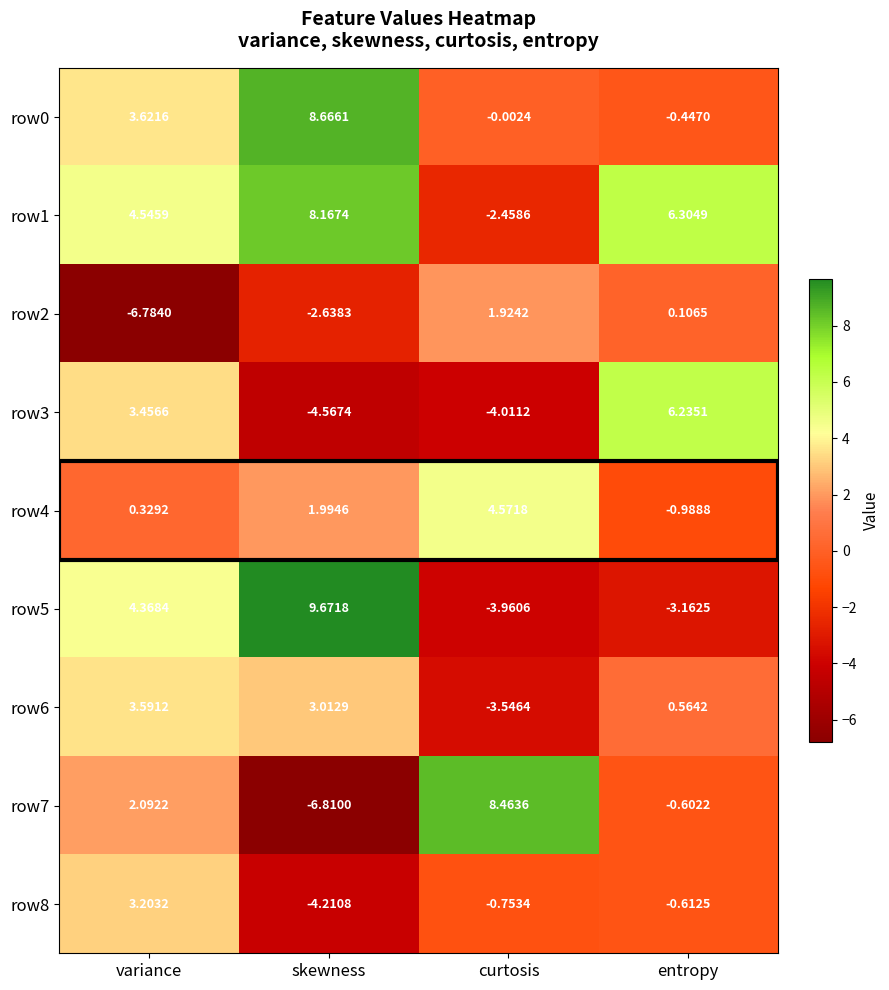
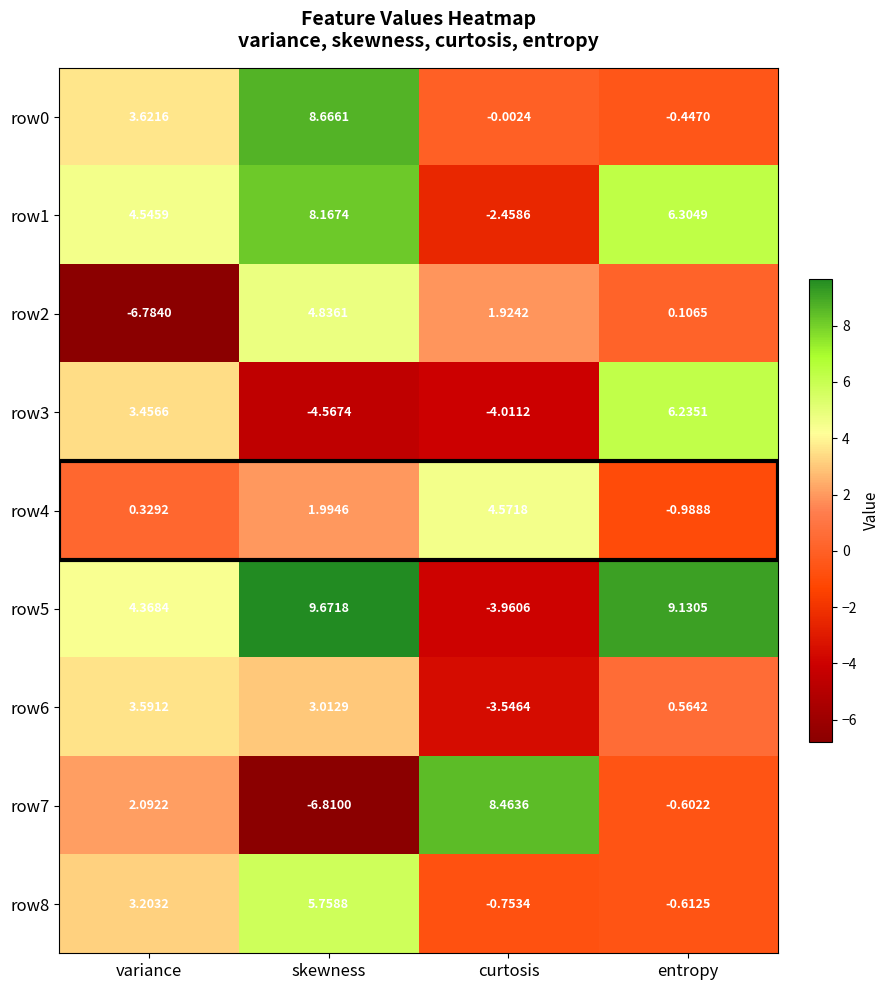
  {
    "row0": {
      "variance": 3.6216,
      "skewness": 8.6661,
      "curtosis": -0.0024,
      "entropy": -0.4470
    },
    "row1": {
      "variance": 4.5459,
      "skewness": 8.1674,
      "curtosis": -2.4586,
      "entropy": 6.3049
    },
    "row2": {
      "variance": -6.7840,
-     "skewness": -2.6383,
+     "skewness": 4.8361,
      "curtosis": 1.9242,
      "entropy": 0.1065
    },
    "row3": {
      "variance": 3.4566,
      "skewness": -4.5674,
      "curtosis": -4.0112,
      "entropy": 6.2351
    },
    "row4": {
      "variance": 0.3292,
      "skewness": 1.9946,
      "curtosis": 4.5718,
      "entropy": -0.9888
    },
    "row5": {
      "variance": 4.3684,
      "skewness": 9.6718,
      "curtosis": -3.9606,
-     "entropy": -3.1625
+     "entropy": 9.1305
    },
    "row6": {
      "variance": 3.5912,
      "skewness": 3.0129,
      "curtosis": -3.5464,
      "entropy": 0.5642
    },
    "row7": {
      "variance": 2.0922,
      "skewness": -6.8100,
      "curtosis": 8.4636,
      "entropy": -0.6022
    },
    "row8": {
      "variance": 3.2032,
-     "skewness": -4.2108,
+     "skewness": 5.7588,
      "curtosis": -0.7534,
      "entropy": -0.6125
    }
  }
